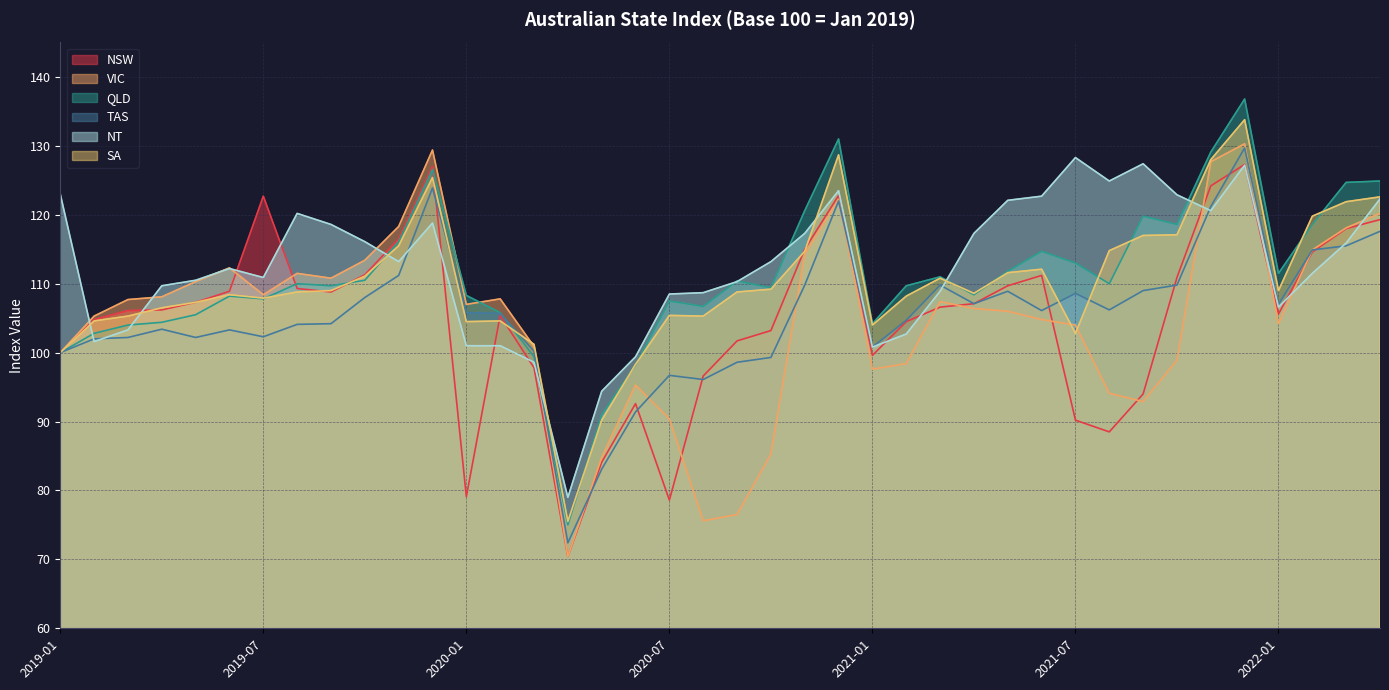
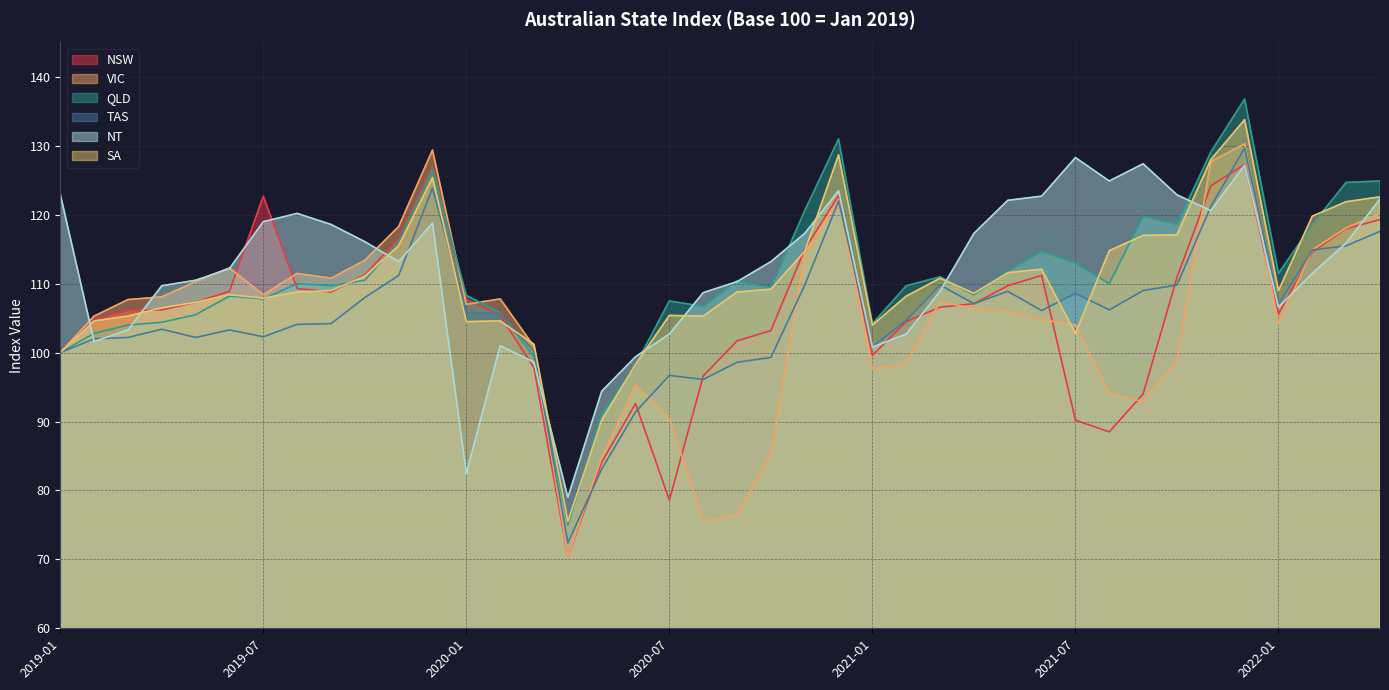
  {
    "NSW": {
      "2019-07": 123,
-     "2020-01": 79,
+     "2020-01": 108,
      "2020-07": 79,
      "2021-01": 100,
      "2021-07": 90,
      "2022-01": 106
    },
    "NT": {
      "2019-01": 123,
-     "2019-07": 111,
-     "2020-01": 101,
-     "2020-07": 109,
+     "2019-07": 119,
+     "2020-01": 83,
+     "2020-07": 103,
      "2021-07": 128,
      "2022-01": 107
    }
  }
